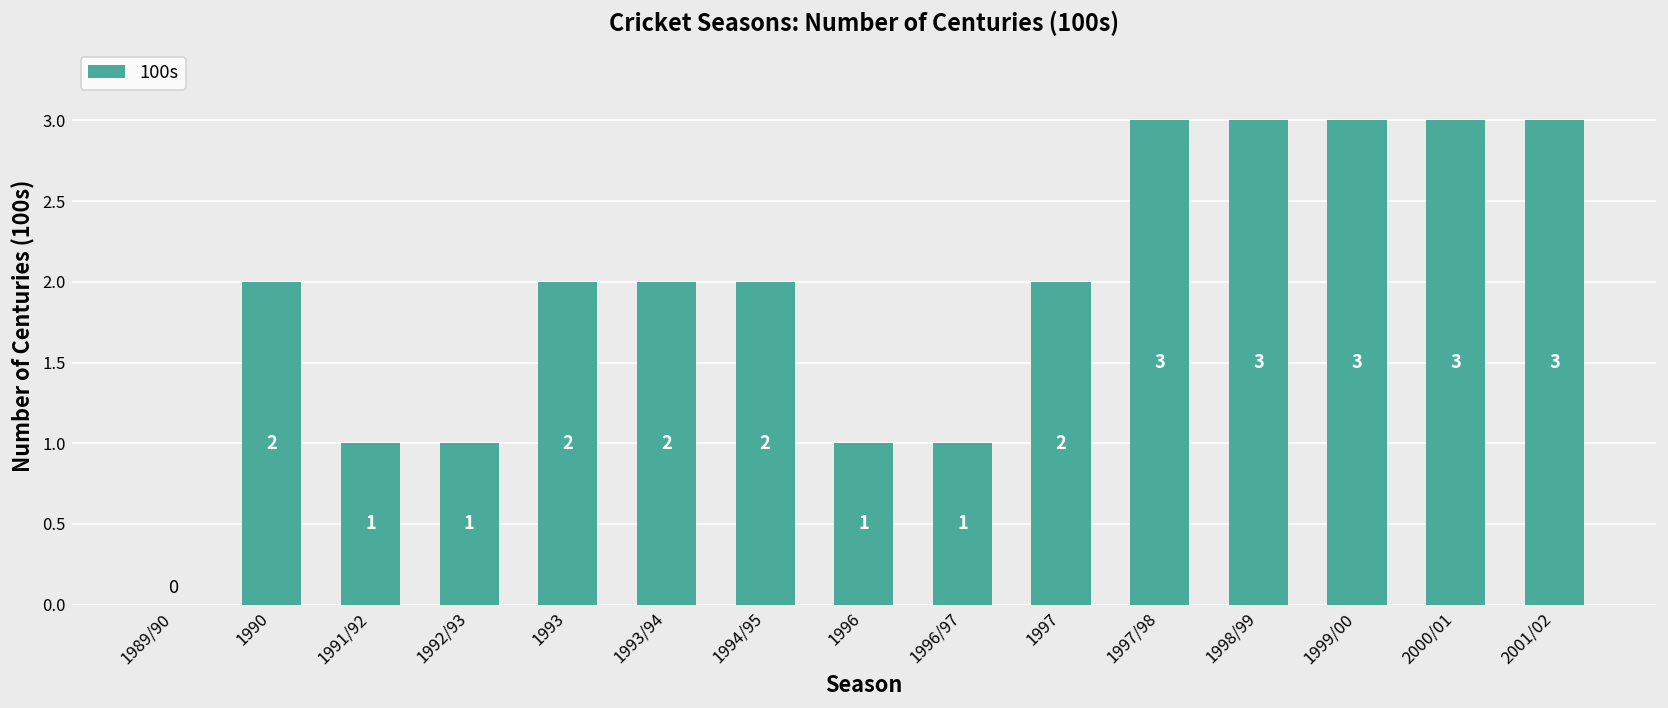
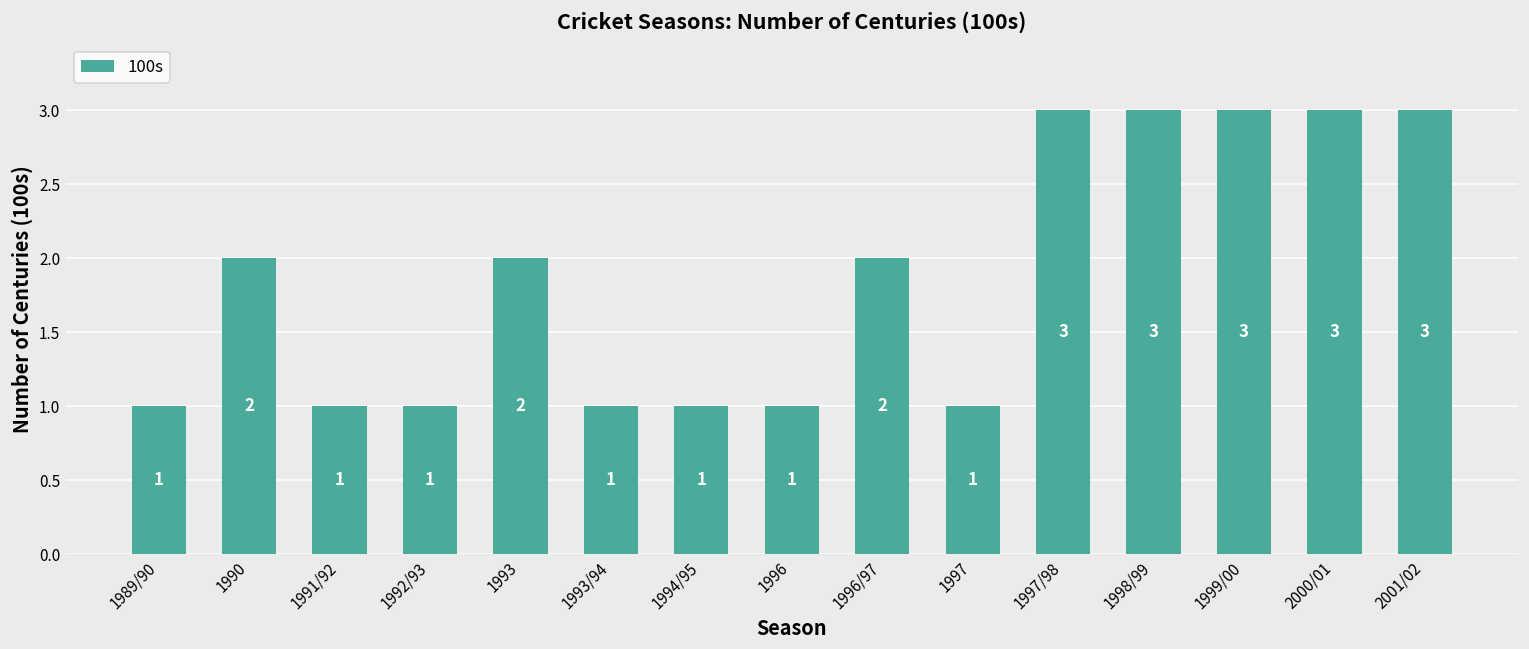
  {
-   "1989/90": 0,
+   "1989/90": 1,
    "1990": 2,
    "1991/92": 1,
    "1992/93": 1,
    "1993": 2,
-   "1993/94": 2,
-   "1994/95": 2,
+   "1993/94": 1,
+   "1994/95": 1,
    "1996": 1,
-   "1996/97": 1,
-   "1997": 2,
+   "1996/97": 2,
+   "1997": 1,
    "1997/98": 3,
    "1998/99": 3,
    "1999/00": 3,
    "2000/01": 3,
    "2001/02": 3
  }
